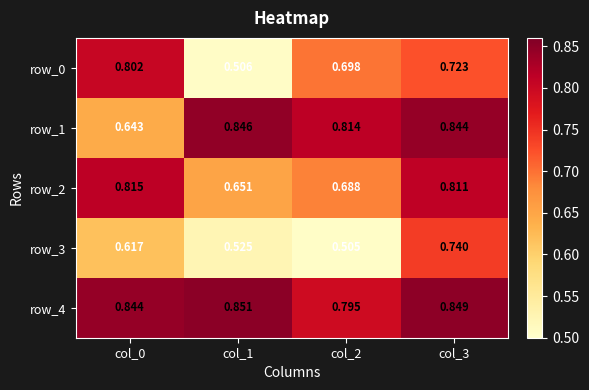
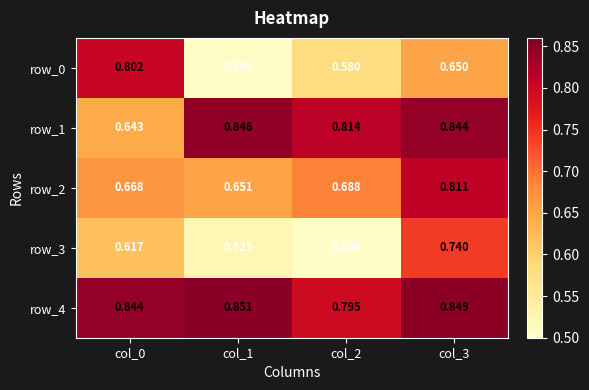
  {
    "row_0": {
      "col_0": 0.802,
      "col_1": 0.506,
-     "col_2": 0.698,
-     "col_3": 0.723
+     "col_2": 0.580,
+     "col_3": 0.650
    },
    "row_1": {
      "col_0": 0.643,
      "col_1": 0.846,
      "col_2": 0.814,
      "col_3": 0.844
    },
    "row_2": {
-     "col_0": 0.815,
+     "col_0": 0.668,
      "col_1": 0.651,
      "col_2": 0.688,
      "col_3": 0.811
    },
    "row_3": {
      "col_0": 0.617,
      "col_1": 0.525,
      "col_2": 0.505,
      "col_3": 0.740
    },
    "row_4": {
      "col_0": 0.844,
      "col_1": 0.851,
      "col_2": 0.795,
      "col_3": 0.849
    }
  }
